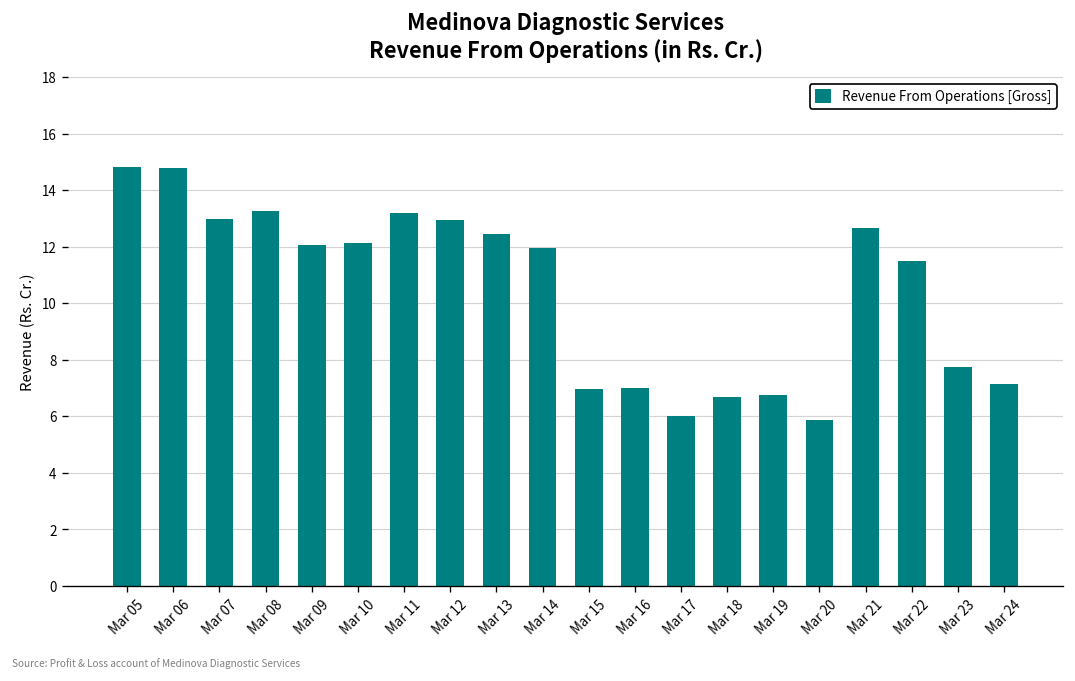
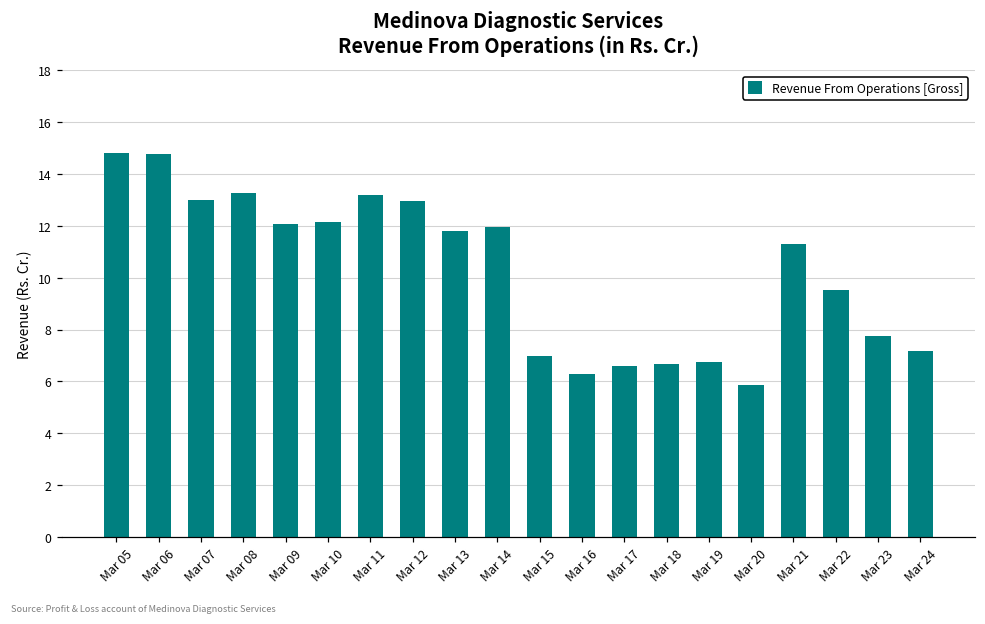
  {
    "Mar 05": 14.8,
    "Mar 06": 14.8,
    "Mar 07": 13.0,
    "Mar 08": 13.3,
    "Mar 09": 12.1,
    "Mar 10": 12.1,
    "Mar 11": 13.2,
    "Mar 12": 13.0,
-   "Mar 13": 12.5,
+   "Mar 13": 11.8,
    "Mar 14": 12.0,
    "Mar 15": 7.0,
-   "Mar 16": 7.0,
-   "Mar 17": 6.0,
+   "Mar 16": 6.3,
+   "Mar 17": 6.6,
    "Mar 18": 6.7,
    "Mar 19": 6.7,
    "Mar 20": 5.9,
-   "Mar 21": 12.7,
-   "Mar 22": 11.5,
+   "Mar 21": 11.3,
+   "Mar 22": 9.5,
    "Mar 23": 7.8,
    "Mar 24": 7.2
  }
